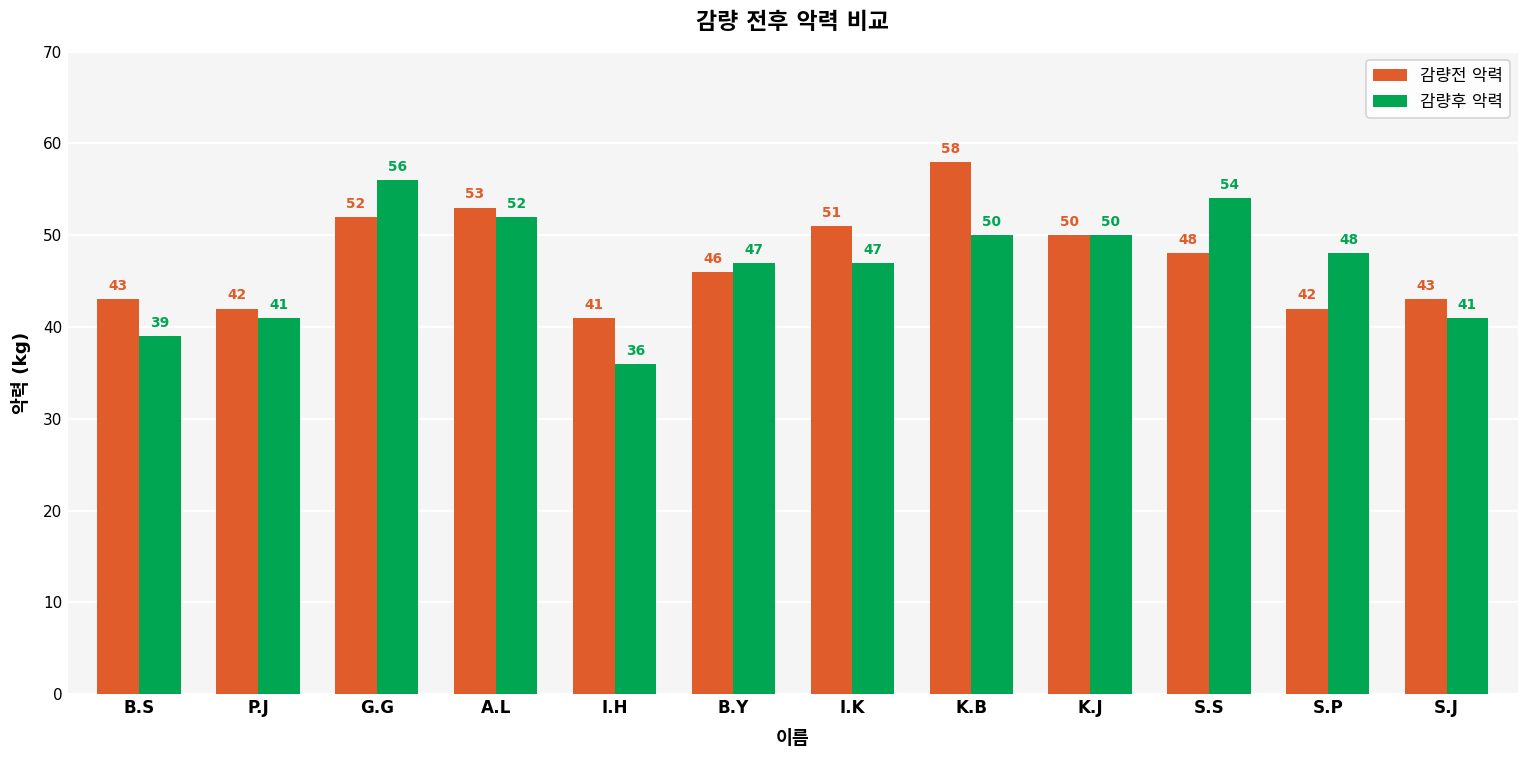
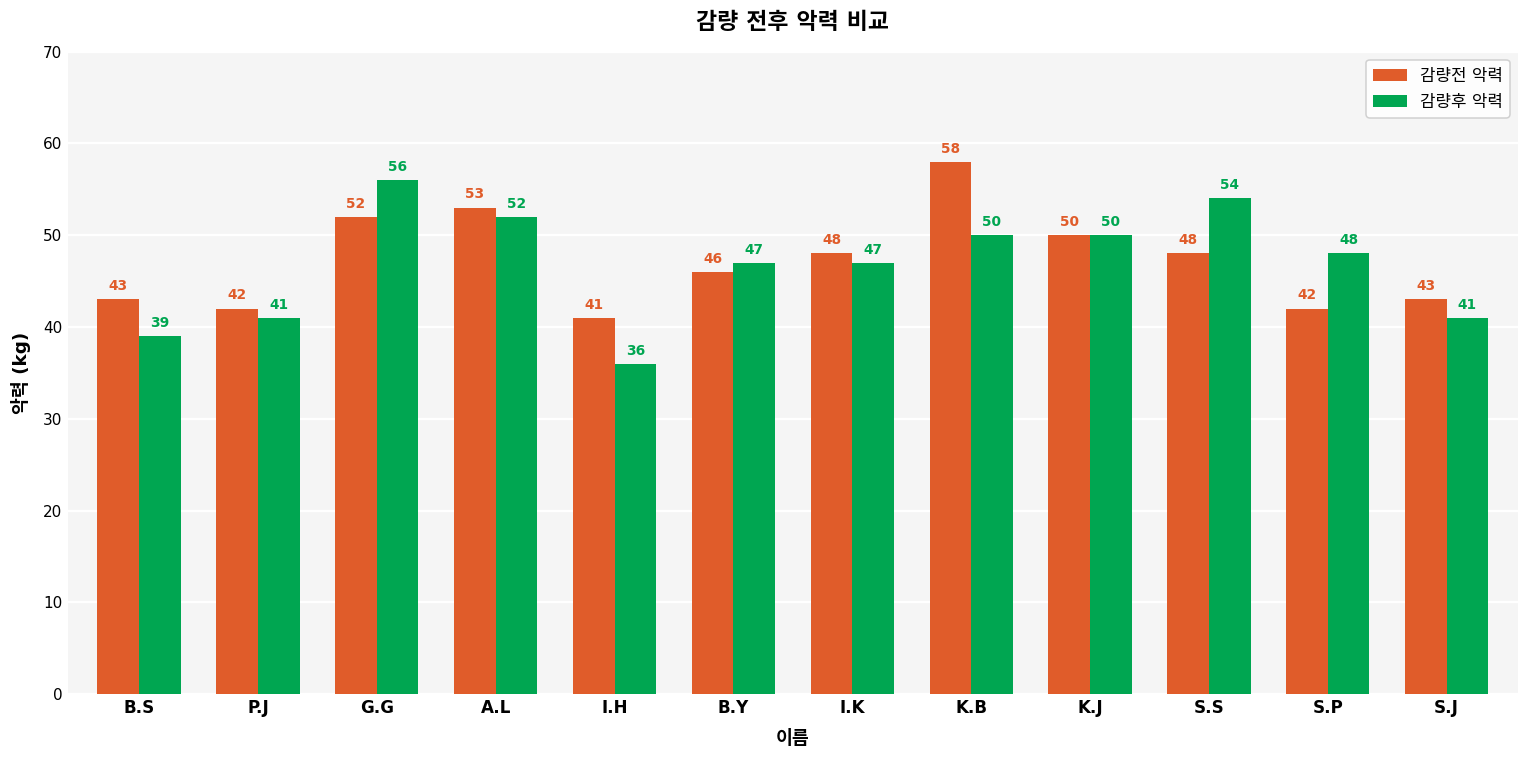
  {
    "감량전 악력": {
      "B.S": 43,
      "P.J": 42,
      "G.G": 52,
      "A.L": 53,
      "I.H": 41,
      "B.Y": 46,
-     "I.K": 51,
+     "I.K": 48,
      "K.B": 58,
      "K.J": 50,
      "S.S": 48,
      "S.P": 42,
      "S.J": 43
    },
    "감량후 악력": {
      "B.S": 39,
      "P.J": 41,
      "G.G": 56,
      "A.L": 52,
      "I.H": 36,
      "B.Y": 47,
      "I.K": 47,
      "K.B": 50,
      "K.J": 50,
      "S.S": 54,
      "S.P": 48,
      "S.J": 41
    }
  }
